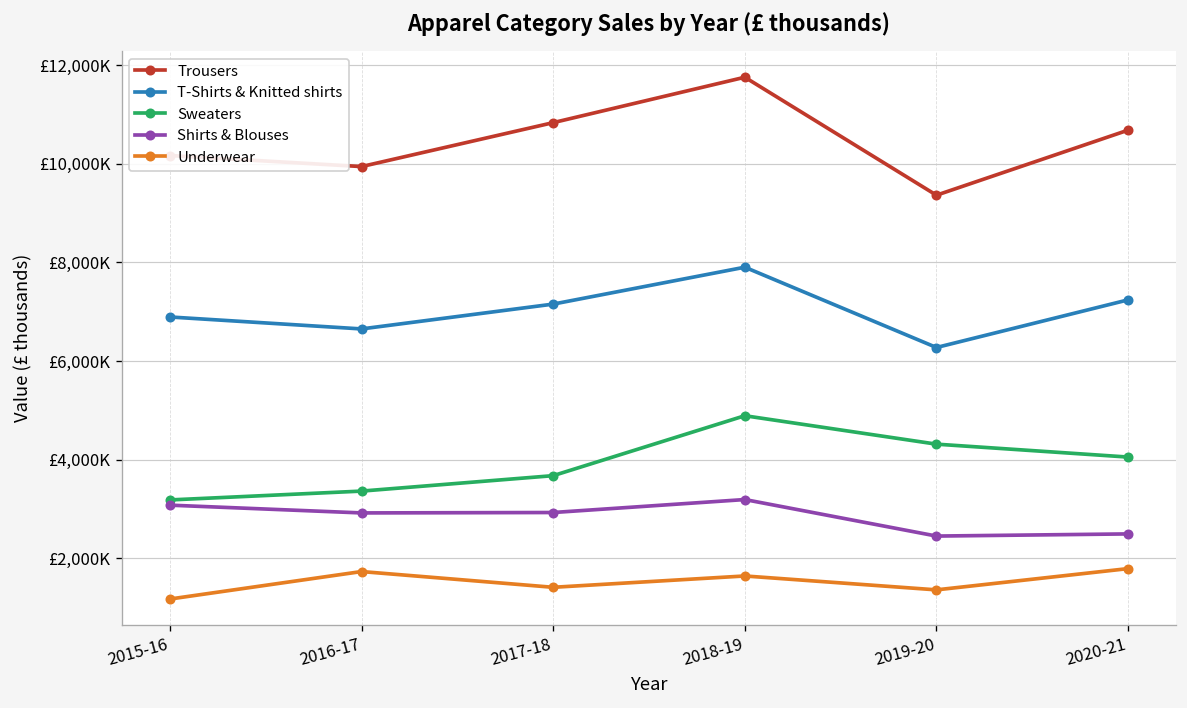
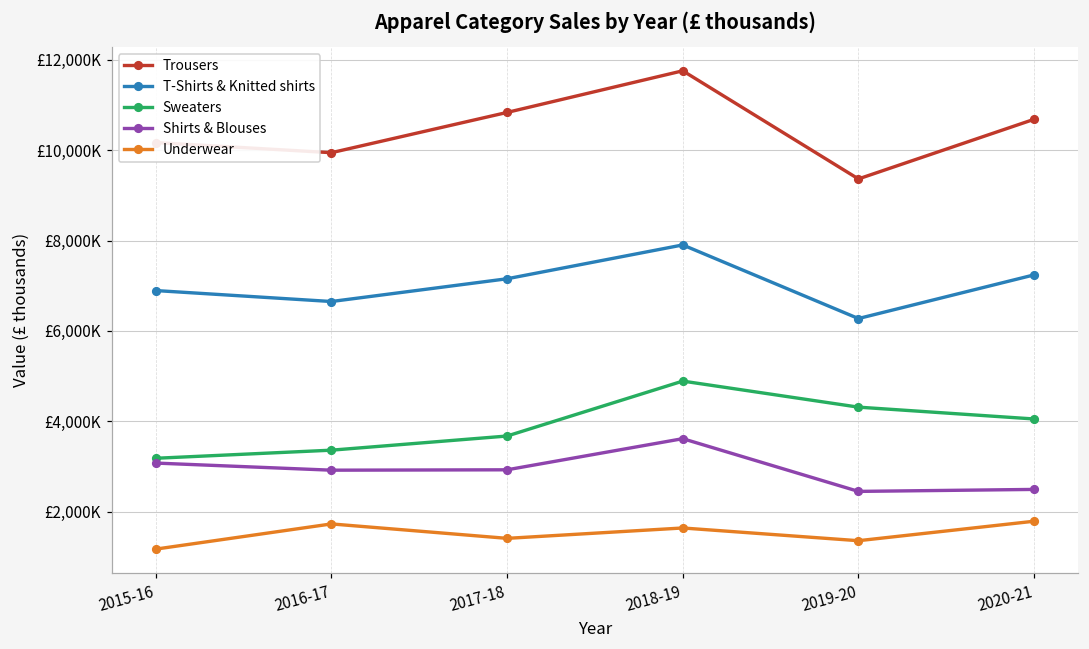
  {
    "Trousers": {
      "2016-17": "£9,900,000",
      "2017-18": "£10,800,000",
      "2018-19": "£11,800,000",
      "2019-20": "£9,400,000",
      "2020-21": "£10,700,000"
    },
    "T-Shirts & Knitted shirts": {
      "2015-16": "£6,900,000",
      "2016-17": "£6,700,000",
      "2017-18": "£7,200,000",
      "2018-19": "£7,900,000",
      "2019-20": "£6,300,000",
      "2020-21": "£7,200,000"
    },
    "Sweaters": {
      "2015-16": "£3,200,000",
      "2016-17": "£3,400,000",
      "2017-18": "£3,700,000",
      "2018-19": "£4,900,000",
      "2019-20": "£4,300,000",
      "2020-21": "£4,100,000"
    },
    "Shirts & Blouses": {
      "2015-16": "£3,100,000",
      "2016-17": "£2,900,000",
      "2017-18": "£2,900,000",
-     "2018-19": "£3,200,000",
+     "2018-19": "£3,600,000",
      "2019-20": "£2,400,000",
      "2020-21": "£2,500,000"
    },
    "Underwear": {
      "2015-16": "£1,200,000",
      "2016-17": "£1,700,000",
      "2017-18": "£1,400,000",
      "2018-19": "£1,600,000",
      "2019-20": "£1,400,000",
      "2020-21": "£1,800,000"
    }
  }
